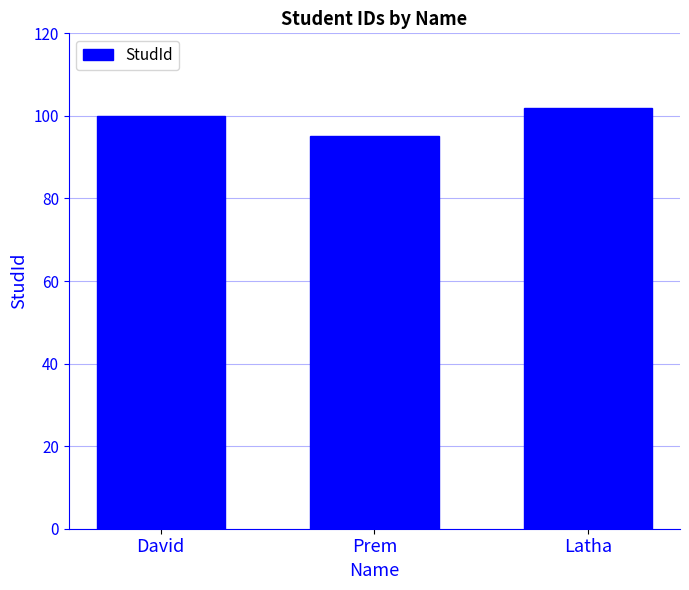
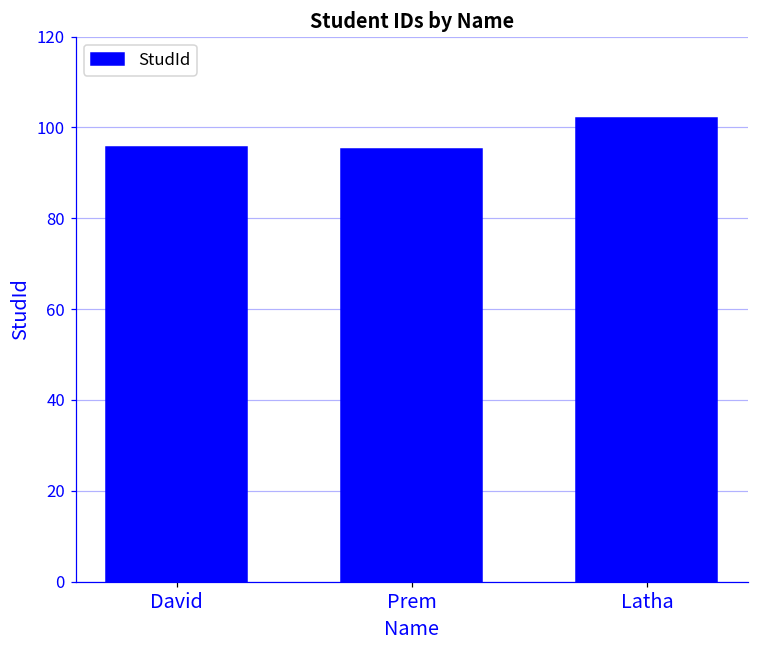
  {
-   "David": 100,
+   "David": 96,
    "Prem": 95,
    "Latha": 102
  }
